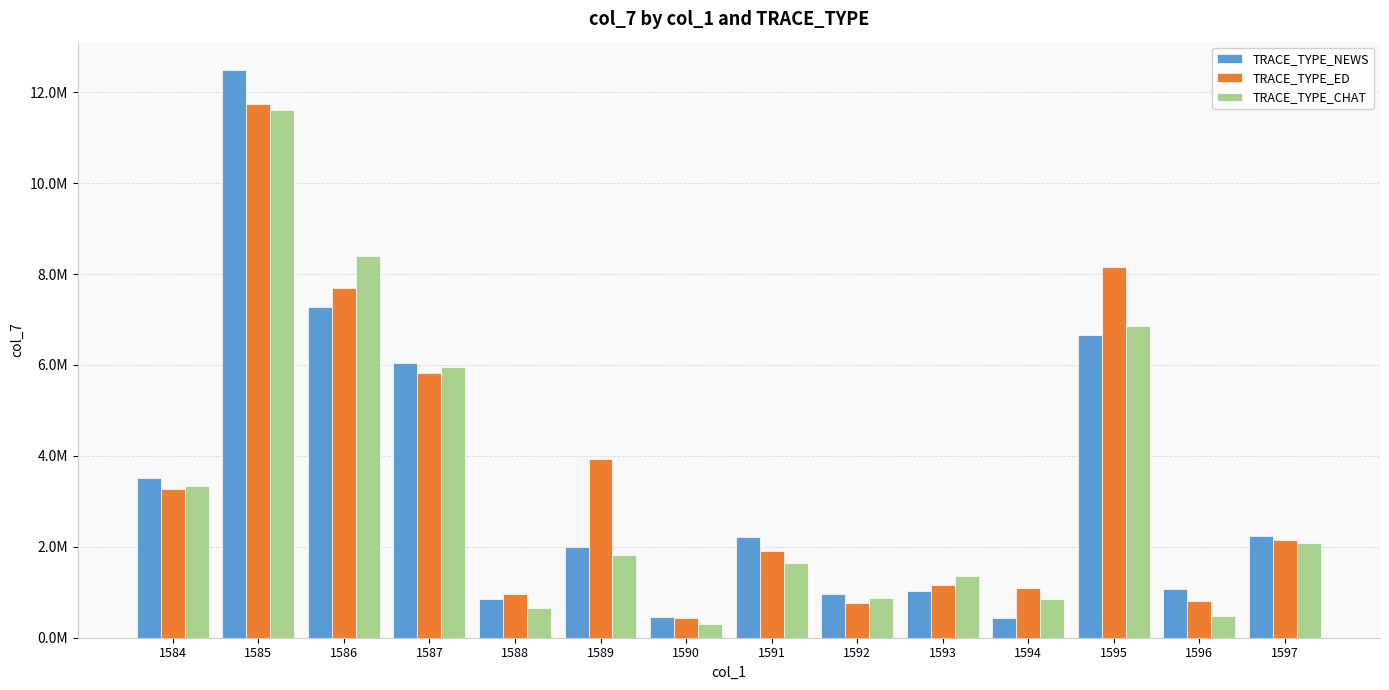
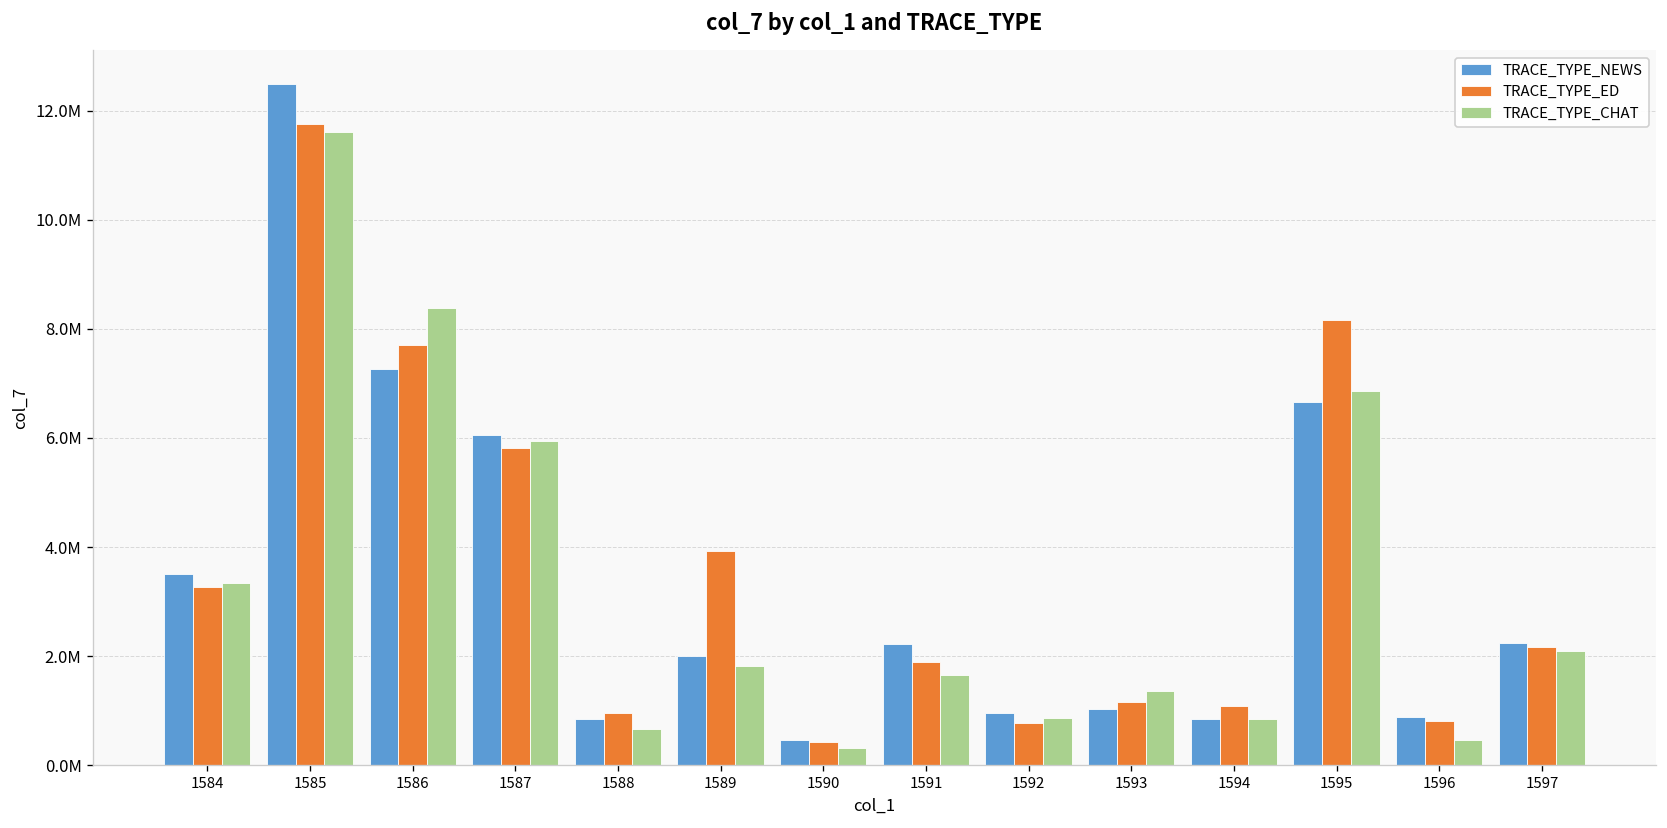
  {
    "TRACE_TYPE_NEWS": {
      "1584": 3500000,
      "1585": 12500000,
      "1586": 7300000,
      "1587": 6000000,
      "1588": 800000,
      "1589": 2000000,
      "1590": 500000,
      "1591": 2200000,
      "1592": 1000000,
      "1593": 1000000,
-     "1594": 400000,
+     "1594": 900000,
      "1595": 6700000,
-     "1596": 1100000,
+     "1596": 900000,
      "1597": 2200000
    },
    "TRACE_TYPE_ED": {
      "1584": 3300000,
      "1585": 11700000,
      "1586": 7700000,
      "1587": 5800000,
      "1588": 1000000,
      "1589": 3900000,
      "1590": 400000,
      "1591": 1900000,
      "1592": 800000,
      "1593": 1200000,
      "1594": 1100000,
      "1595": 8200000,
      "1596": 800000,
      "1597": 2200000
    },
    "TRACE_TYPE_CHAT": {
      "1584": 3300000,
      "1585": 11600000,
      "1586": 8400000,
      "1587": 5900000,
      "1588": 700000,
      "1589": 1800000,
      "1590": 300000,
      "1591": 1700000,
      "1592": 900000,
      "1593": 1400000,
      "1594": 800000,
      "1595": 6900000,
      "1596": 500000,
      "1597": 2100000
    }
  }
